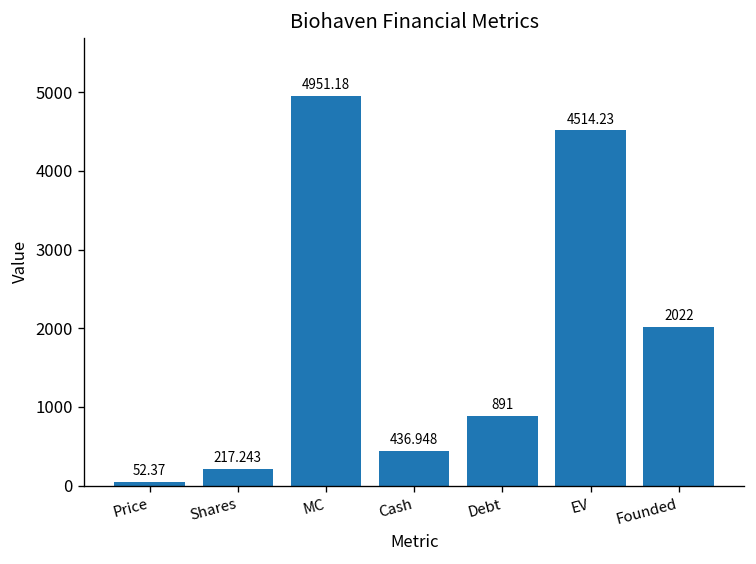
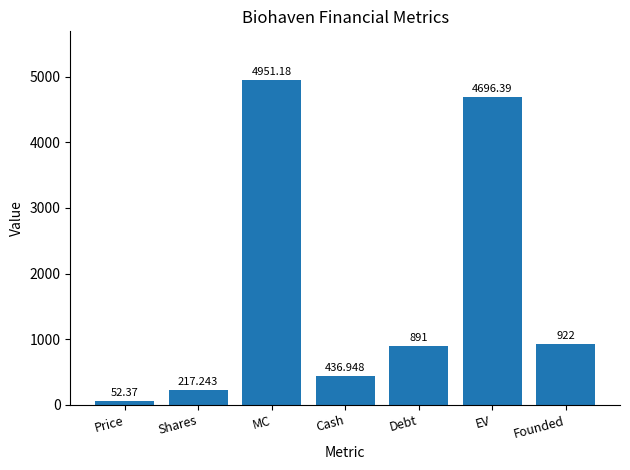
  {
    "Price": 52.37,
    "Shares": 217.243,
    "MC": 4951.18,
    "Cash": 436.948,
    "Debt": 891,
-   "EV": 4514.23,
-   "Founded": 2022
+   "EV": 4696.39,
+   "Founded": 922
  }
